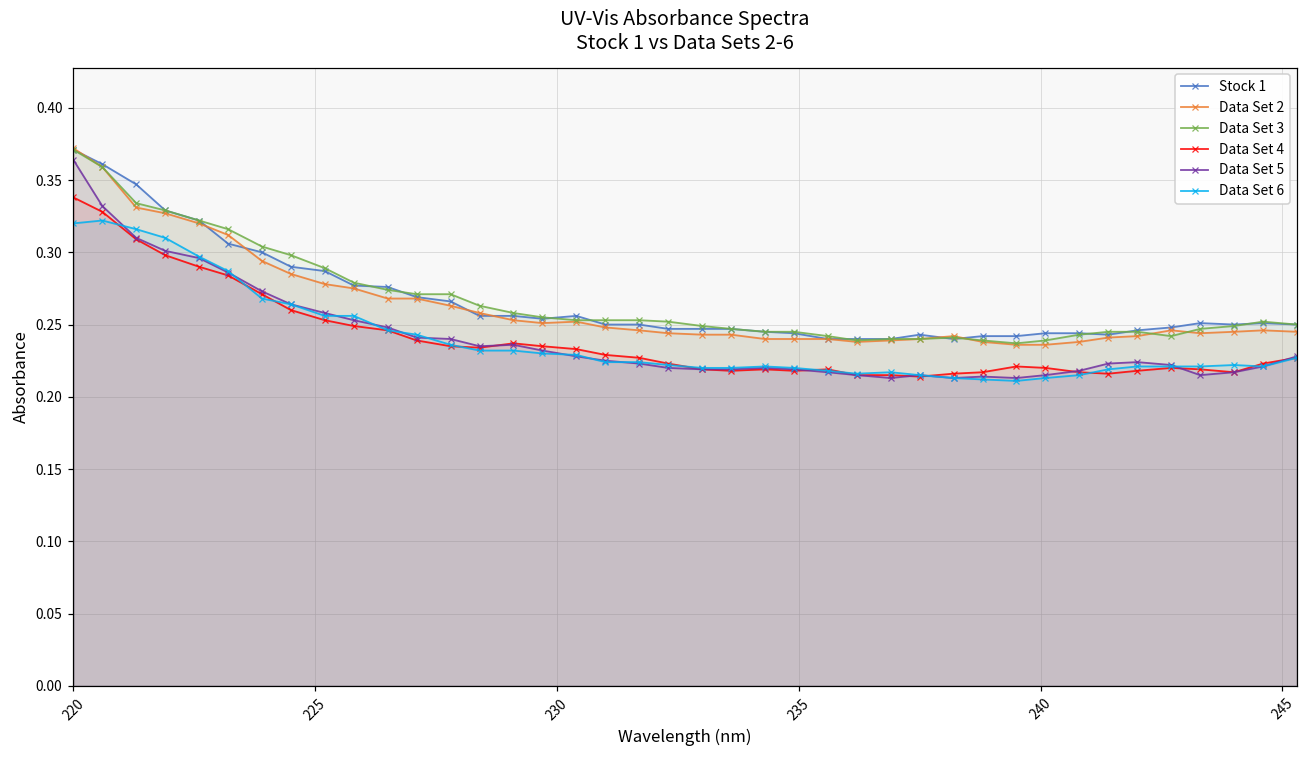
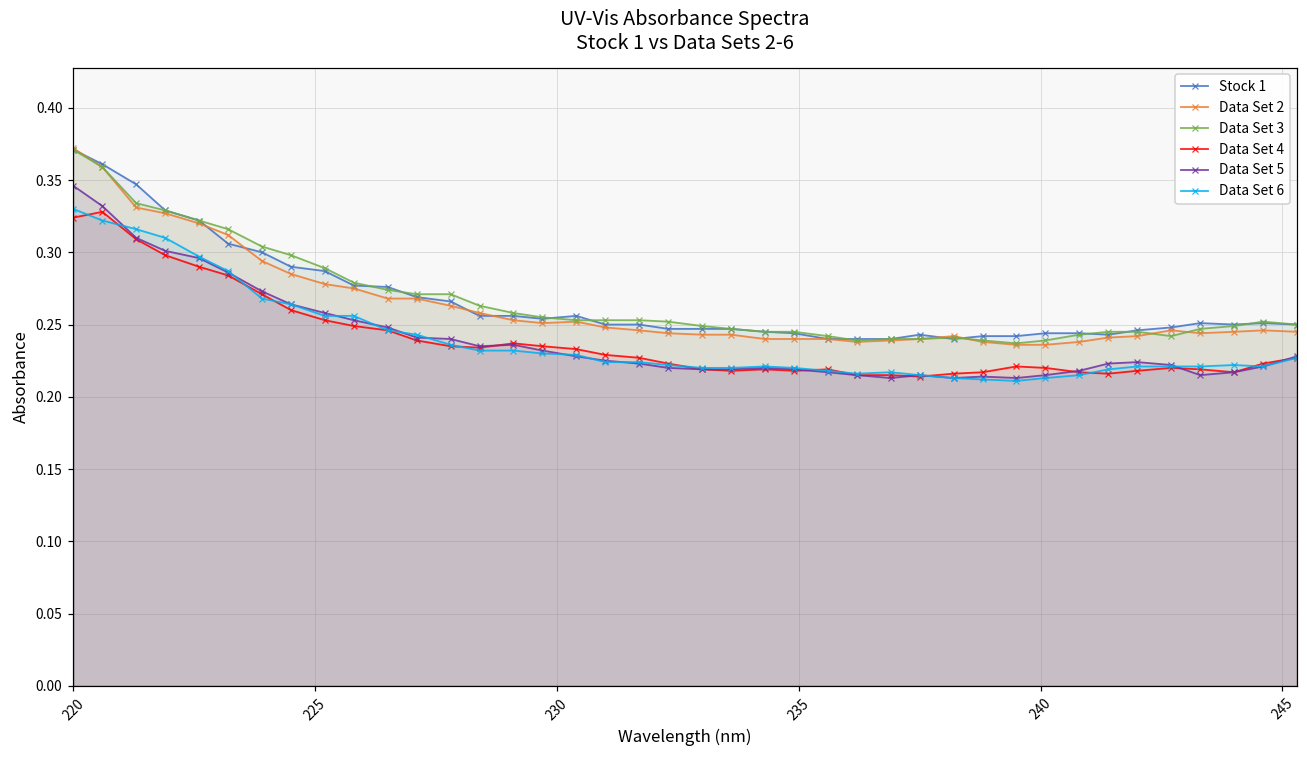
  {
    "Data Set 4": {
-     "220": 0.338
+     "220": 0.324
    },
    "Data Set 5": {
-     "220": 0.364
+     "220": 0.346
    },
    "Data Set 6": {
-     "220": 0.32
+     "220": 0.33
    }
  }
